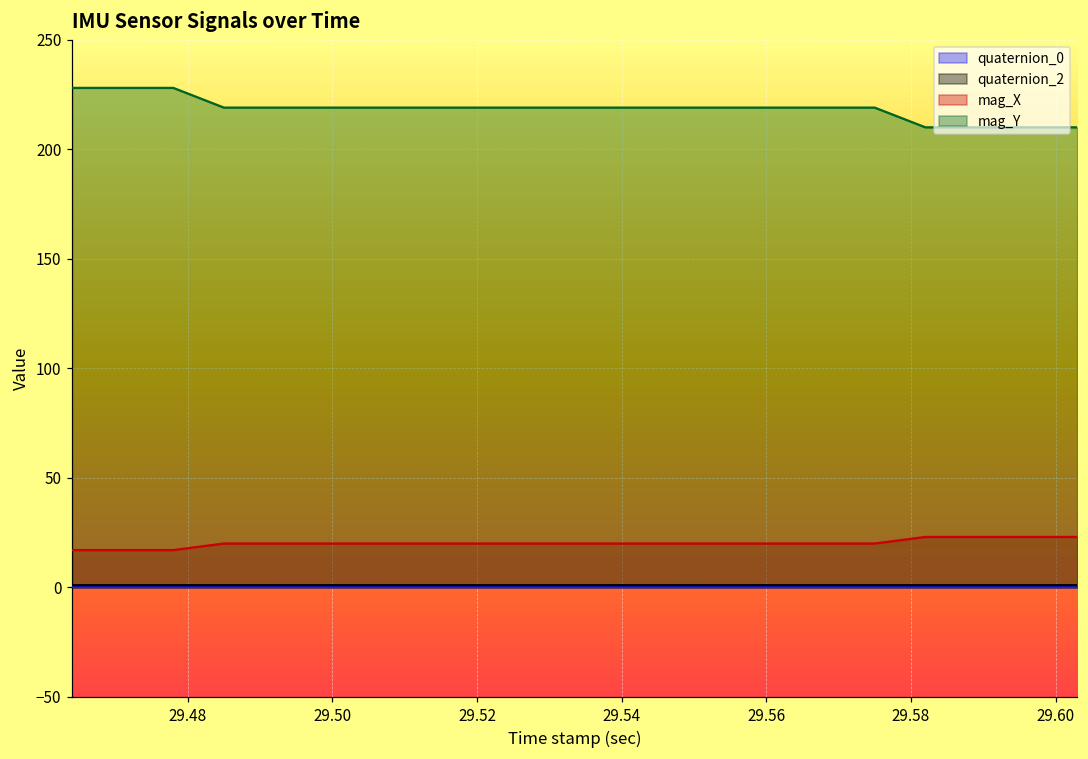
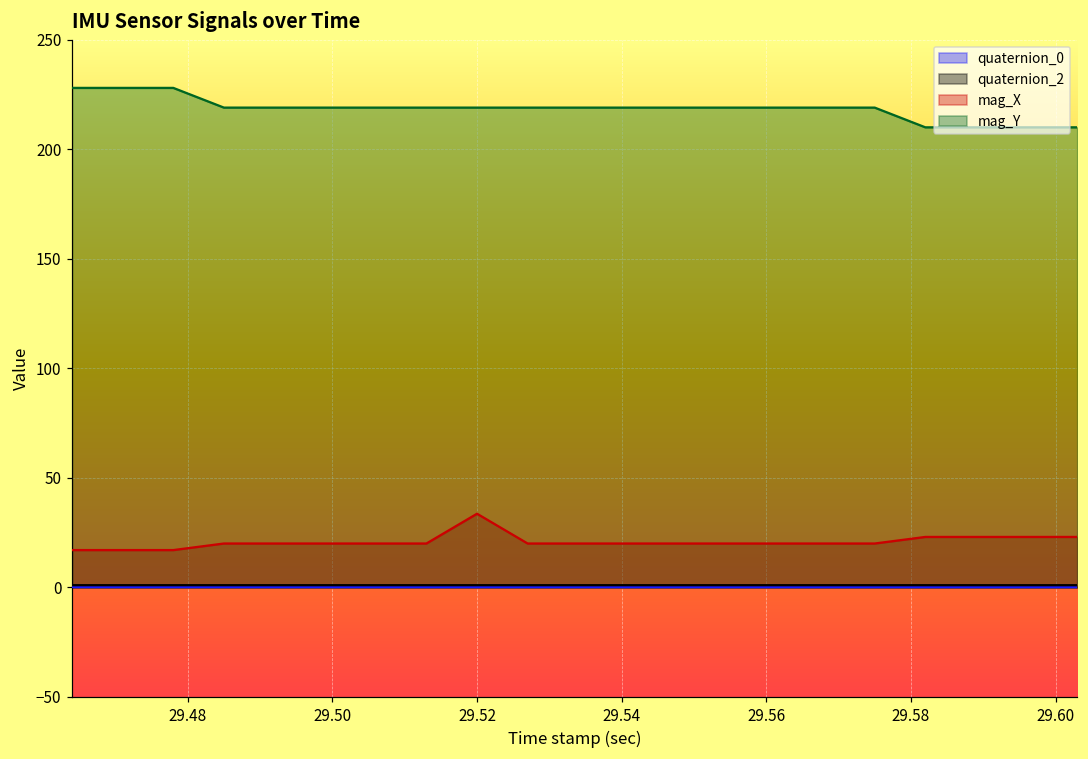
  {
    "mag_X": {
-     "29.52": 20
+     "29.52": 34
    },
    "mag_Y": {
      "29.52": 219
    }
  }
